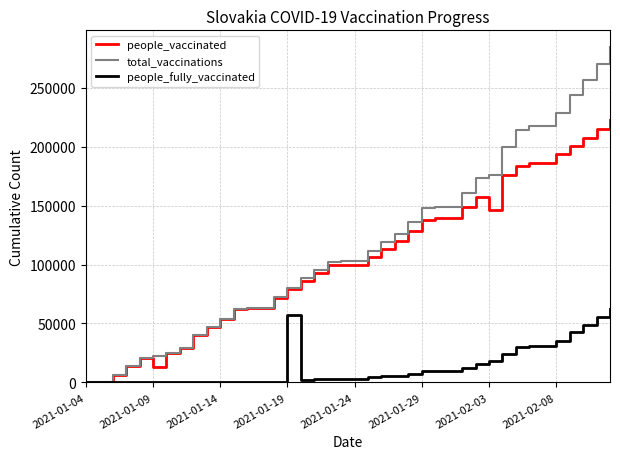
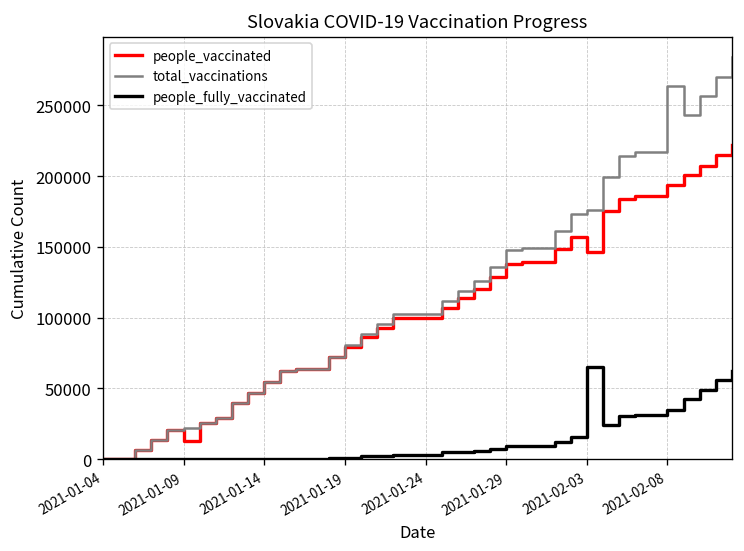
  {
    "people_vaccinated": {
      "2021-01-09": 13000,
      "2021-01-24": 100000,
      "2021-01-29": 138000,
      "2021-02-03": 146000,
      "2021-02-08": 194000
    },
    "total_vaccinations": {
      "2021-01-09": 22000,
      "2021-01-24": 103000,
      "2021-01-29": 148000,
      "2021-02-03": 176000,
-     "2021-02-08": 229000
+     "2021-02-08": 264000
    },
    "people_fully_vaccinated": {
      "2021-01-09": 0,
      "2021-01-14": 0,
-     "2021-01-19": 57000,
+     "2021-01-19": 1000,
      "2021-01-24": 3000,
      "2021-01-29": 9000,
-     "2021-02-03": 18000,
+     "2021-02-03": 65000,
      "2021-02-08": 35000
    }
  }
